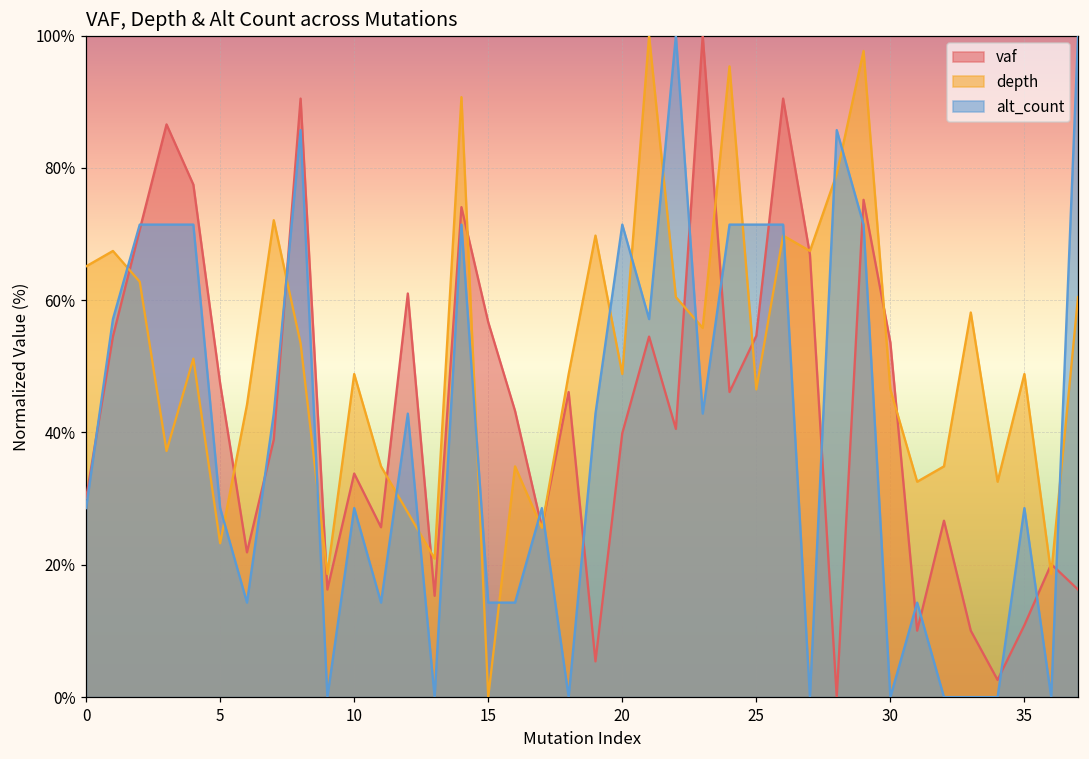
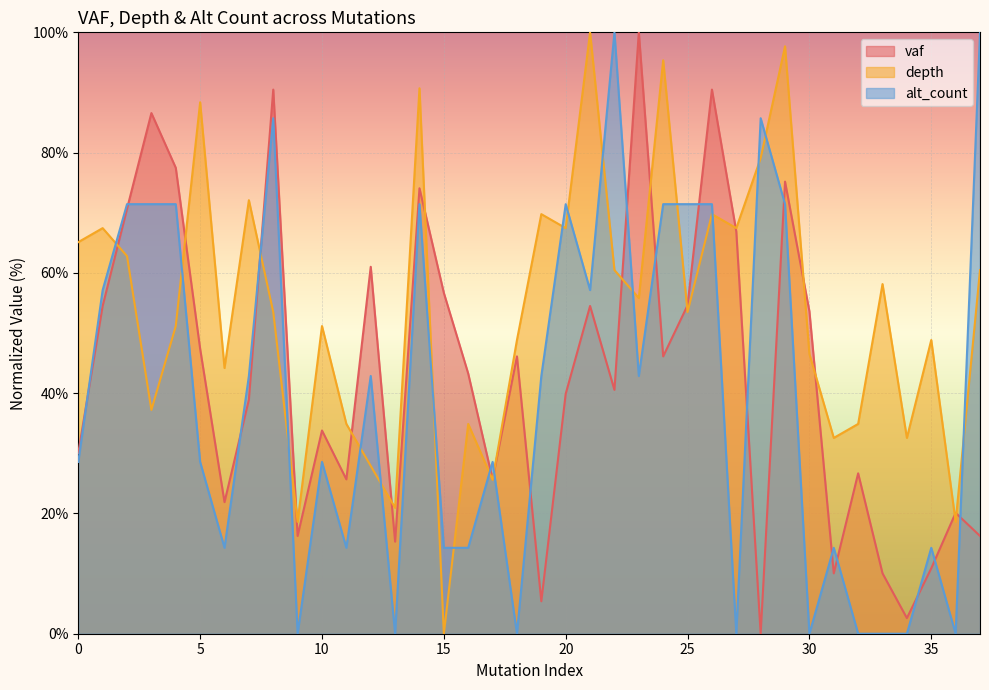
  {
    "vaf": {
      "0": "30%",
      "5": "47%",
      "10": "34%",
      "15": "57%",
      "20": "40%",
      "25": "55%",
      "30": "54%",
      "35": "11%"
    },
    "depth": {
      "0": "65%",
-     "5": "23%",
-     "10": "49%",
+     "5": "88%",
+     "10": "51%",
      "15": "0%",
-     "20": "49%",
-     "25": "47%",
+     "20": "67%",
+     "25": "53%",
      "30": "47%",
      "35": "49%"
    },
    "alt_count": {
      "0": "29%",
      "5": "29%",
      "10": "29%",
      "15": "14%",
      "20": "71%",
      "25": "71%",
      "30": "0%",
-     "35": "29%"
+     "35": "14%"
    }
  }
